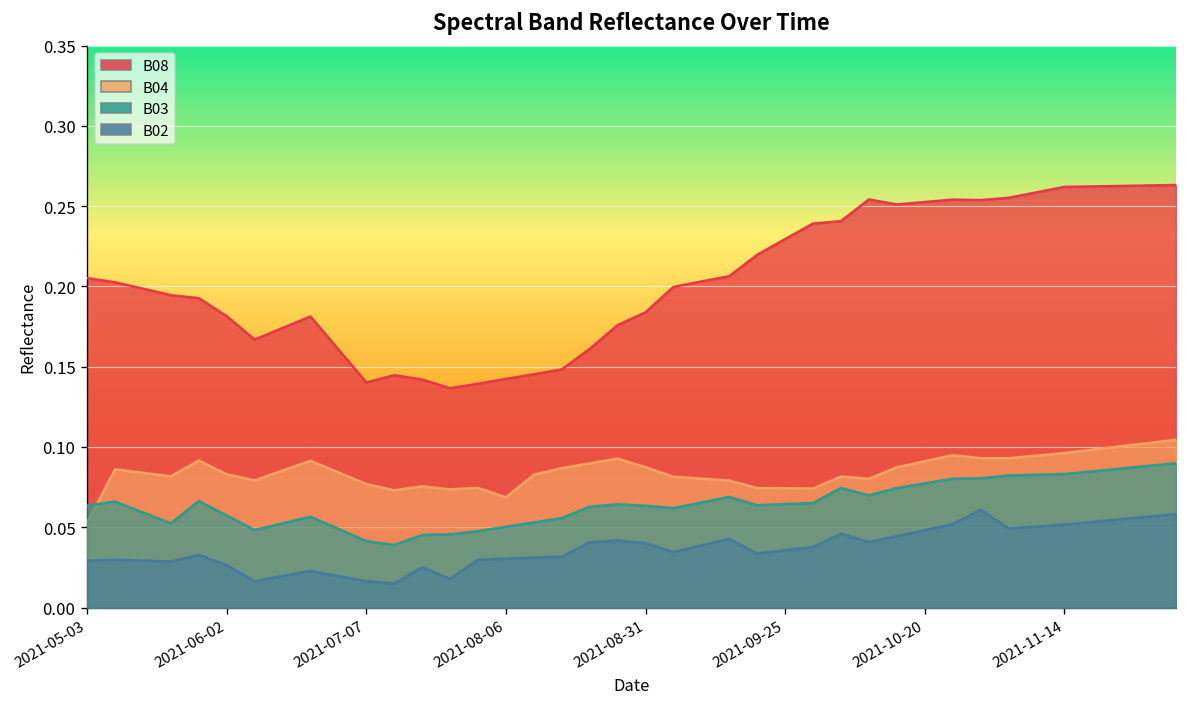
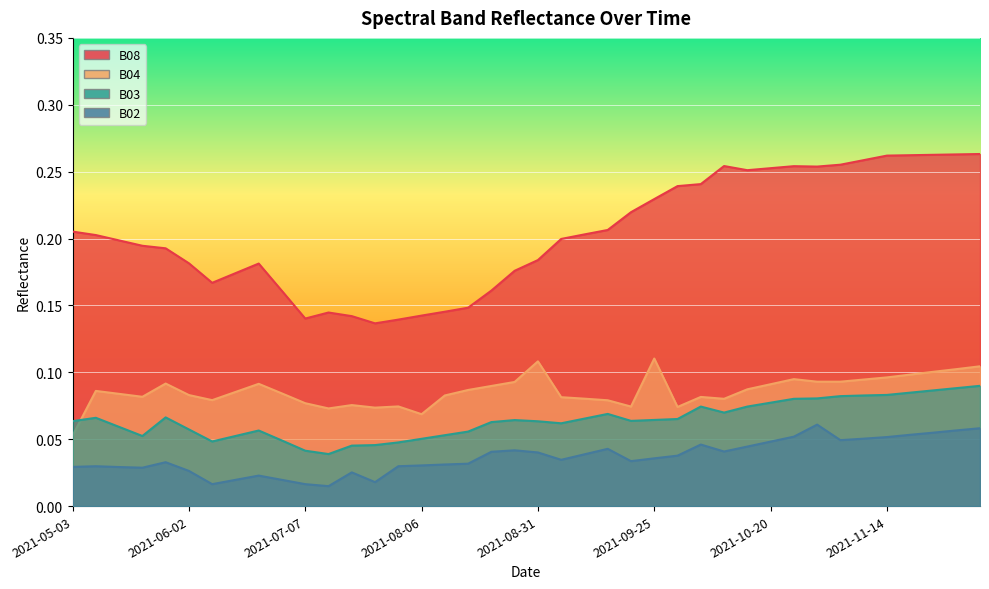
  {
    "B08": {
      "2021-05-03": 0.205,
      "2021-06-02": 0.182,
      "2021-07-07": 0.140,
      "2021-08-06": 0.142,
      "2021-08-31": 0.184,
      "2021-09-25": 0.230,
      "2021-10-20": 0.253,
      "2021-11-14": 0.262
    },
    "B04": {
      "2021-05-03": 0.053,
      "2021-06-02": 0.083,
      "2021-07-07": 0.077,
      "2021-08-06": 0.069,
-     "2021-08-31": 0.087,
-     "2021-09-25": 0.074,
+     "2021-08-31": 0.108,
+     "2021-09-25": 0.110,
      "2021-10-20": 0.091,
      "2021-11-14": 0.096
    }
  }
